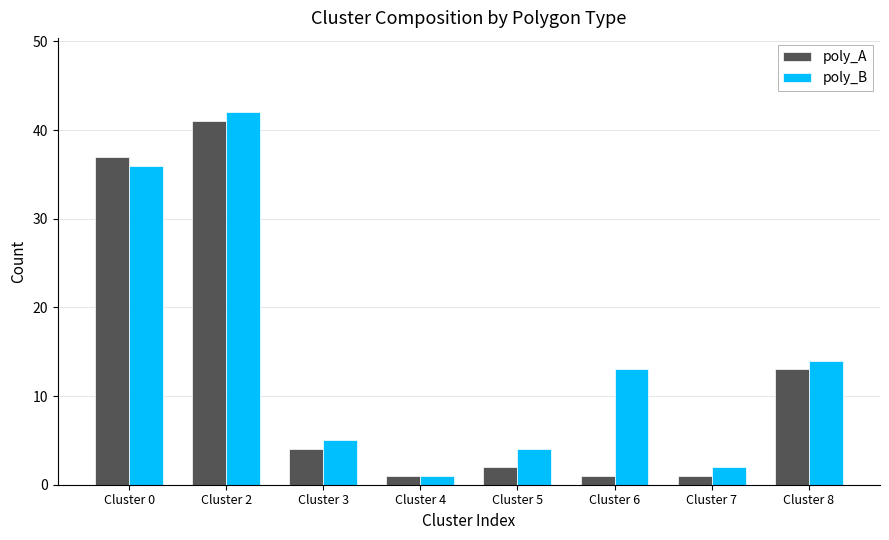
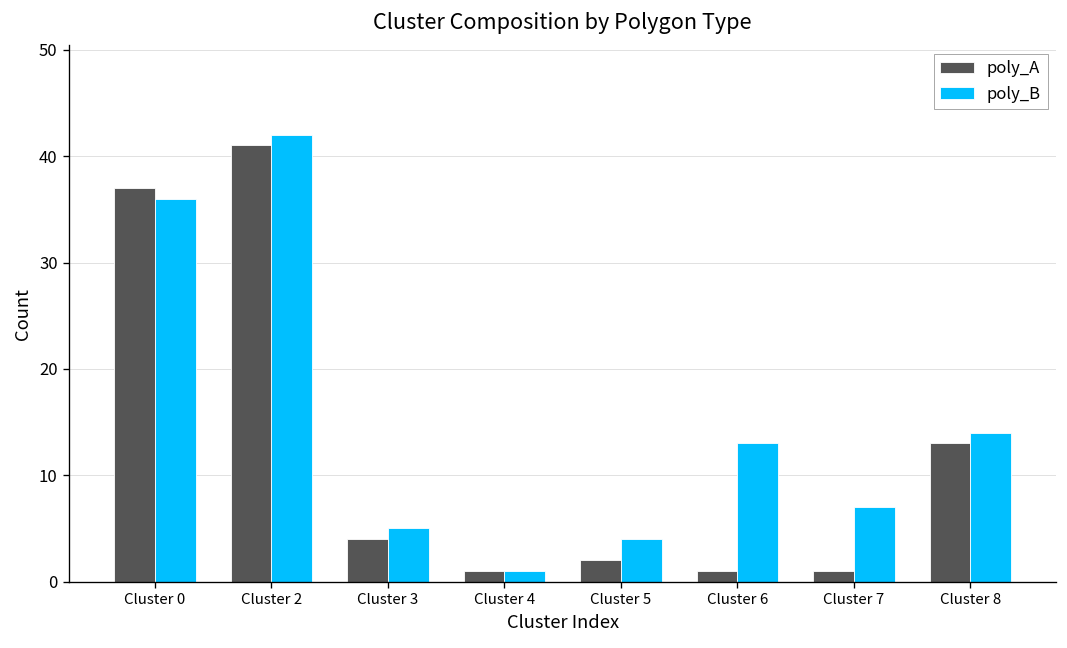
  {
    "poly_A": {
      "Cluster 0": 37,
      "Cluster 2": 41,
      "Cluster 3": 4,
      "Cluster 4": 1,
      "Cluster 5": 2,
      "Cluster 6": 1,
      "Cluster 7": 1,
      "Cluster 8": 13
    },
    "poly_B": {
      "Cluster 0": 36,
      "Cluster 2": 42,
      "Cluster 3": 5,
      "Cluster 4": 1,
      "Cluster 5": 4,
      "Cluster 6": 13,
-     "Cluster 7": 2,
+     "Cluster 7": 7,
      "Cluster 8": 14
    }
  }
